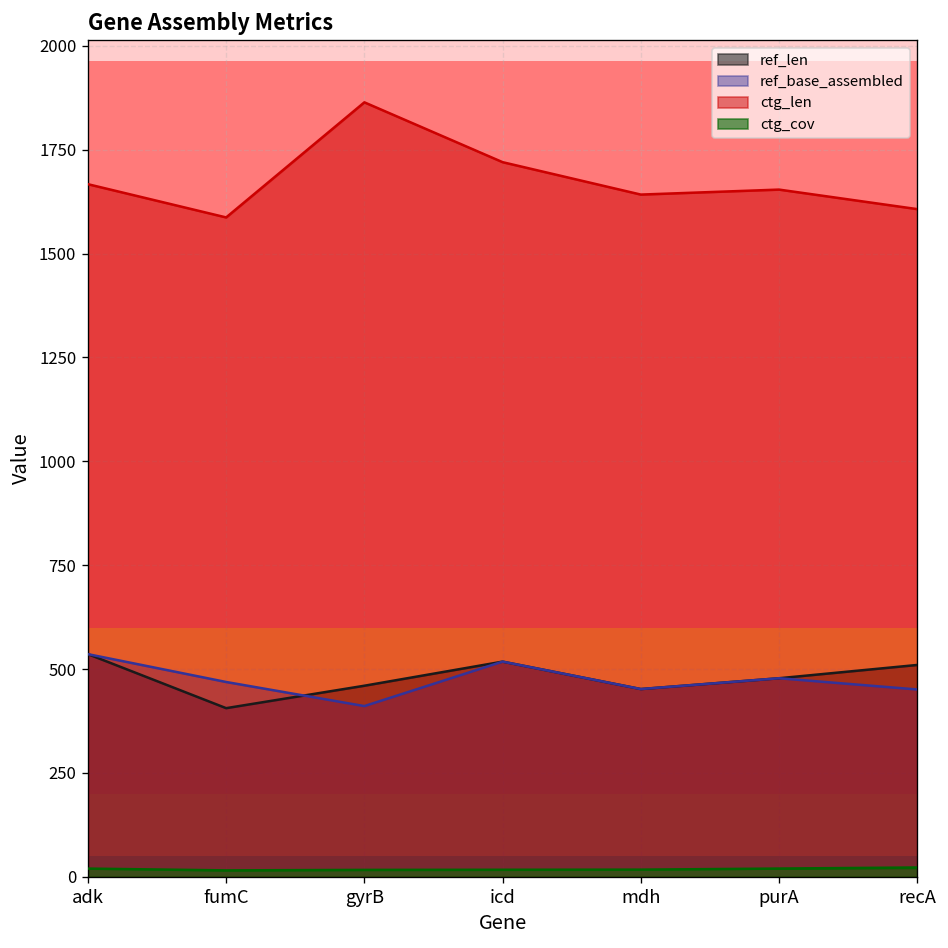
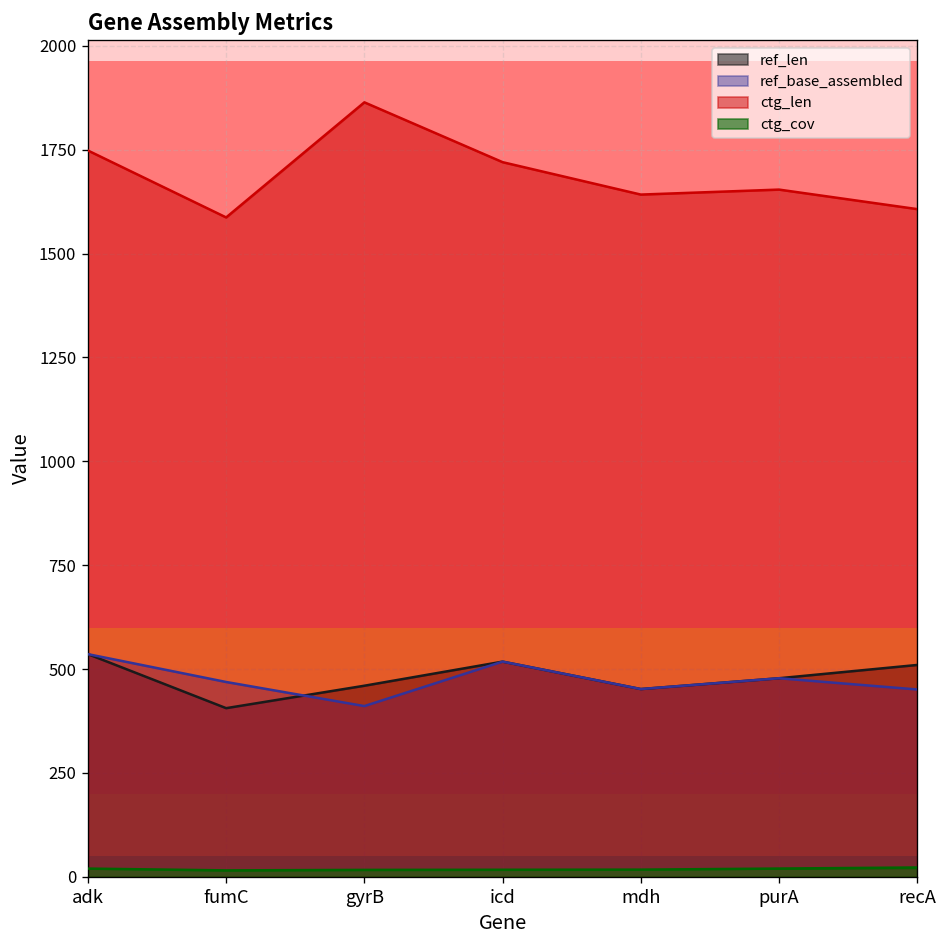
  {
    "ref_len": {
      "fumC": 410,
      "gyrB": 460,
      "recA": 510
    },
    "ref_base_assembled": {
      "fumC": 470,
      "gyrB": 410,
      "recA": 450
    },
    "ctg_len": {
-     "adk": 1670,
+     "adk": 1750,
      "fumC": 1590,
      "gyrB": 1860,
      "icd": 1720,
      "mdh": 1640,
      "purA": 1650,
      "recA": 1610
    },
    "ctg_cov": {
      "adk": 20,
      "fumC": 20,
      "gyrB": 20,
      "icd": 20,
      "mdh": 20,
      "purA": 20,
      "recA": 20
    }
  }
